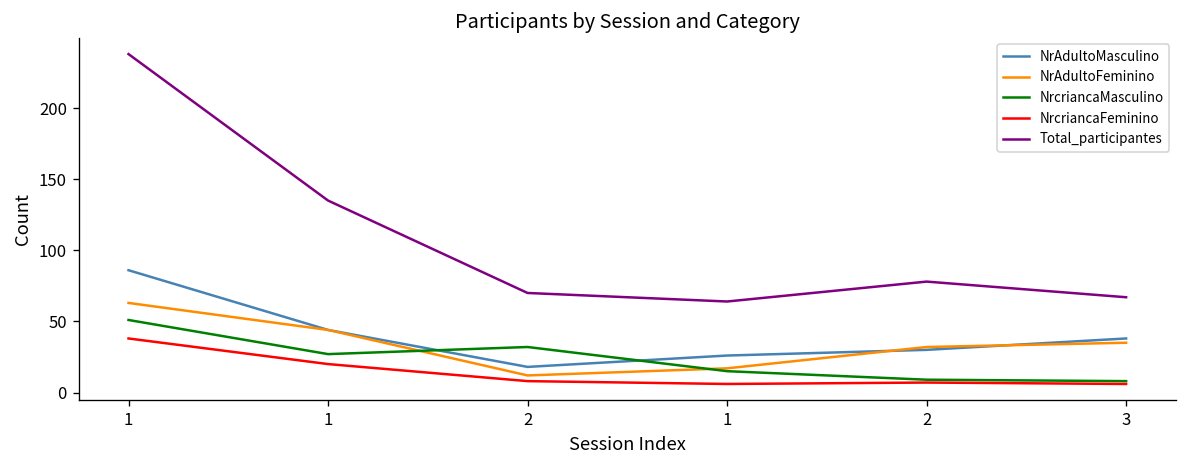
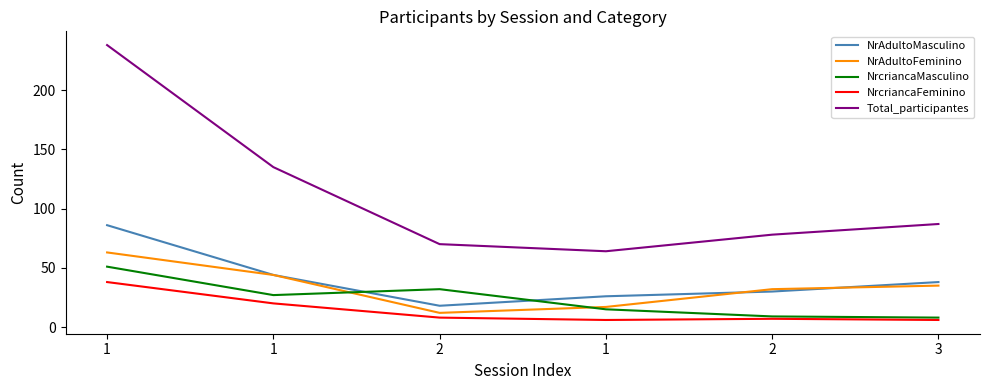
  {
    "NrAdultoMasculino": {
      "3": 38
    },
    "NrAdultoFeminino": {
      "3": 35
    },
    "Total_participantes": {
-     "3": 67
+     "3": 87
    }
  }
